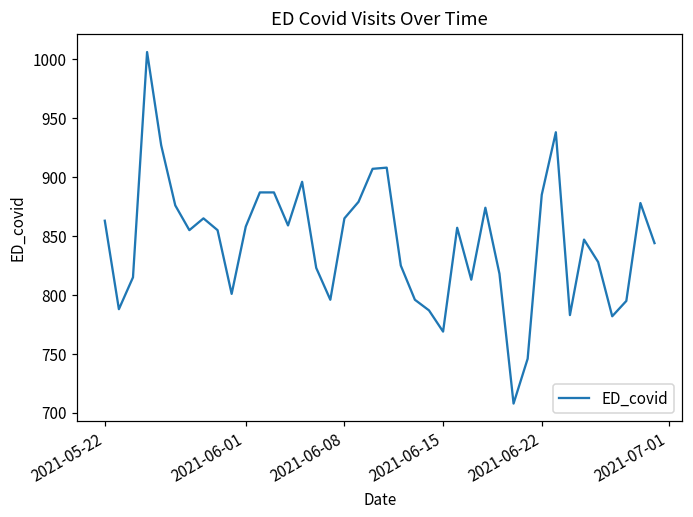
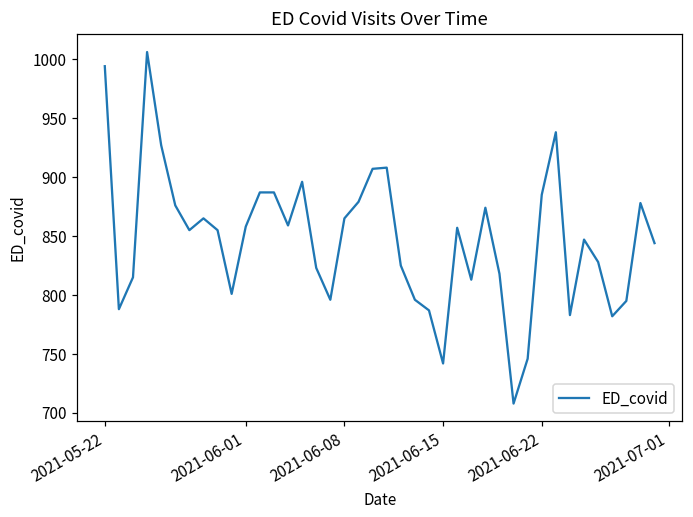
  {
-   "2021-05-22": 863,
+   "2021-05-22": 994,
    "2021-06-01": 858,
    "2021-06-08": 865,
-   "2021-06-15": 769,
+   "2021-06-15": 742,
    "2021-06-22": 885
  }
